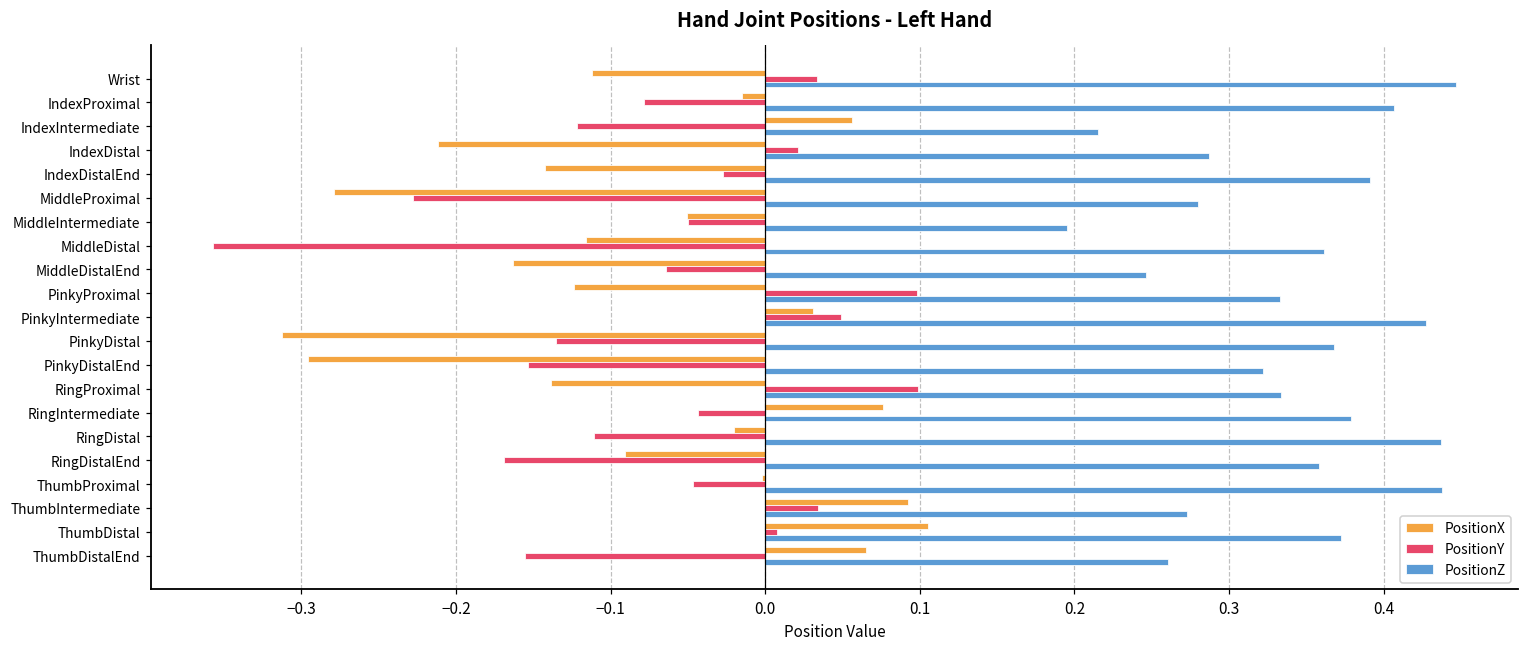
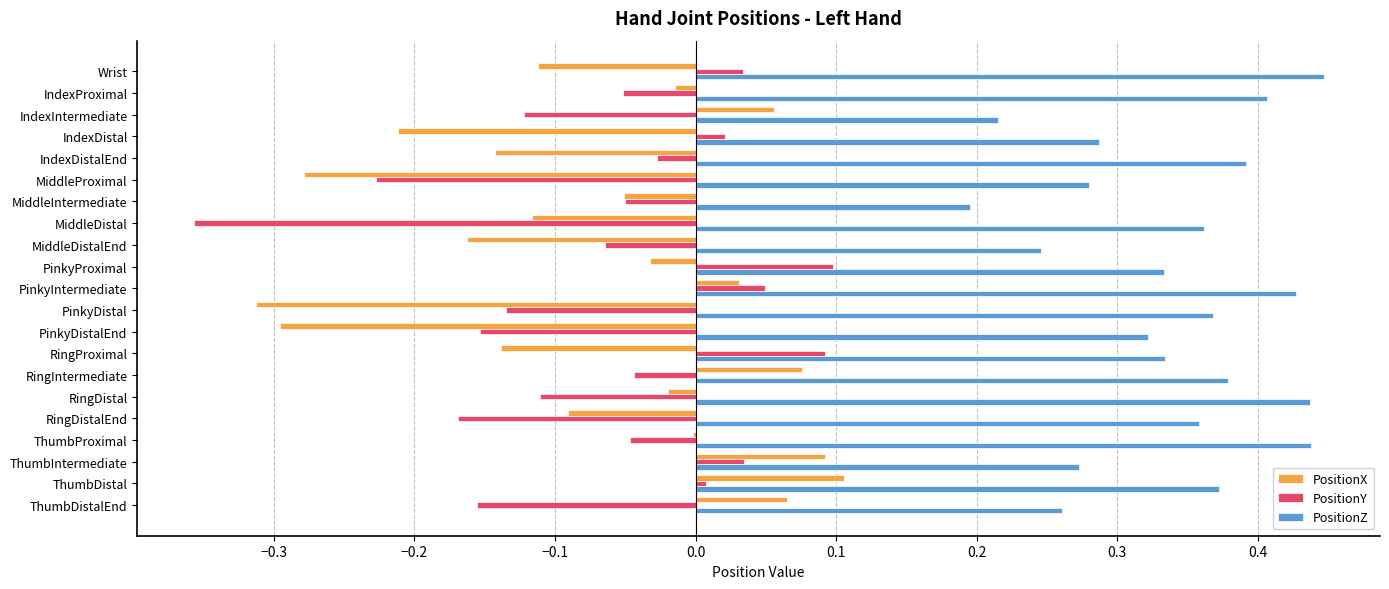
  {
    "PositionX": {
      "Wrist": -0.112,
      "IndexProximal": -0.015,
      "IndexIntermediate": 0.056,
      "IndexDistal": -0.212,
      "IndexDistalEnd": -0.142,
      "MiddleProximal": -0.279,
      "MiddleIntermediate": -0.051,
      "MiddleDistal": -0.116,
      "MiddleDistalEnd": -0.163,
-     "PinkyProximal": -0.124,
+     "PinkyProximal": -0.032,
      "PinkyIntermediate": 0.031,
      "PinkyDistal": -0.313,
      "PinkyDistalEnd": -0.296,
      "RingProximal": -0.138,
      "RingIntermediate": 0.076,
      "RingDistal": -0.020,
      "RingDistalEnd": -0.091,
      "ThumbProximal": -0.002,
      "ThumbIntermediate": 0.092,
      "ThumbDistal": 0.105,
      "ThumbDistalEnd": 0.065
    },
    "PositionY": {
      "Wrist": 0.034,
-     "IndexProximal": -0.078,
+     "IndexProximal": -0.052,
      "IndexIntermediate": -0.122,
      "IndexDistal": 0.021,
      "IndexDistalEnd": -0.027,
      "MiddleProximal": -0.228,
      "MiddleIntermediate": -0.050,
      "MiddleDistal": -0.357,
      "MiddleDistalEnd": -0.064,
      "PinkyProximal": 0.098,
      "PinkyIntermediate": 0.049,
      "PinkyDistal": -0.135,
      "PinkyDistalEnd": -0.154,
-     "RingProximal": 0.099,
+     "RingProximal": 0.092,
      "RingIntermediate": -0.044,
      "RingDistal": -0.111,
      "RingDistalEnd": -0.169,
      "ThumbProximal": -0.047,
      "ThumbIntermediate": 0.034,
      "ThumbDistal": 0.007,
      "ThumbDistalEnd": -0.155
    },
    "PositionZ": {
      "Wrist": 0.447,
      "IndexProximal": 0.407,
      "IndexIntermediate": 0.215,
      "IndexDistal": 0.287,
      "IndexDistalEnd": 0.391,
      "MiddleProximal": 0.280,
      "MiddleIntermediate": 0.195,
      "MiddleDistal": 0.362,
      "MiddleDistalEnd": 0.246,
      "PinkyProximal": 0.333,
      "PinkyIntermediate": 0.427,
      "PinkyDistal": 0.368,
      "PinkyDistalEnd": 0.322,
      "RingProximal": 0.334,
      "RingIntermediate": 0.379,
      "RingDistal": 0.437,
      "RingDistalEnd": 0.358,
      "ThumbProximal": 0.438,
      "ThumbIntermediate": 0.273,
      "ThumbDistal": 0.373,
      "ThumbDistalEnd": 0.261
    }
  }
